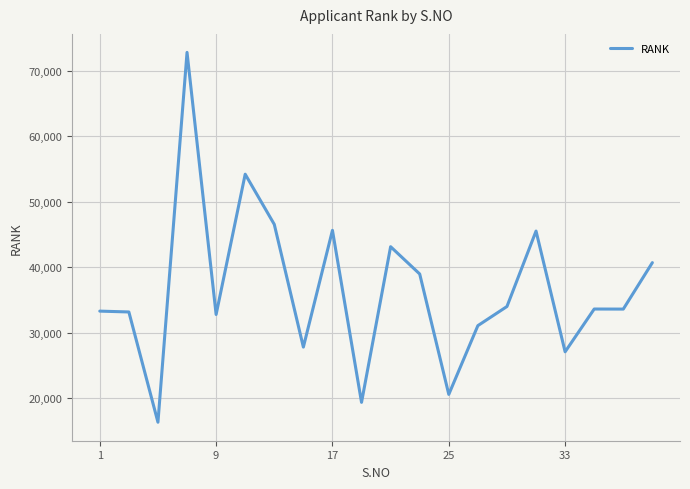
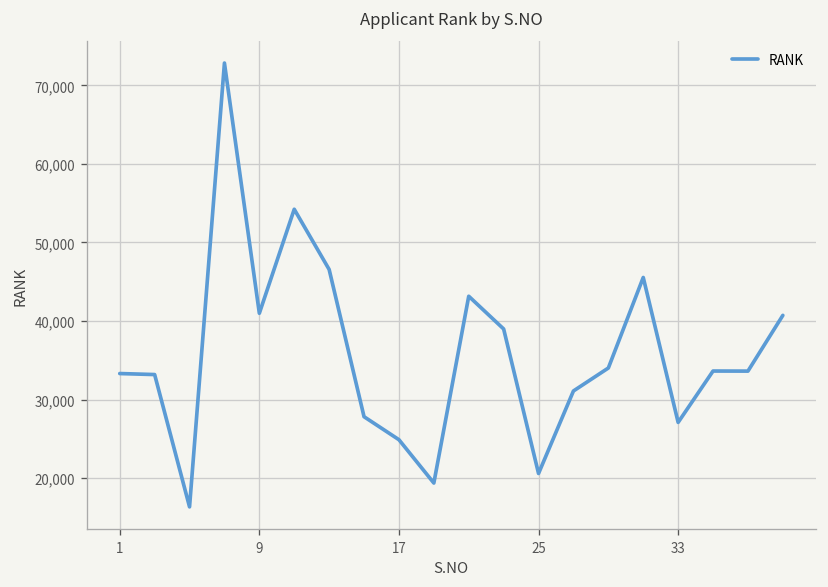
  {
    "1": "33,000",
-   "9": "33,000",
-   "17": "46,000",
+   "9": "41,000",
+   "17": "25,000",
    "25": "21,000",
    "33": "27,000"
  }
